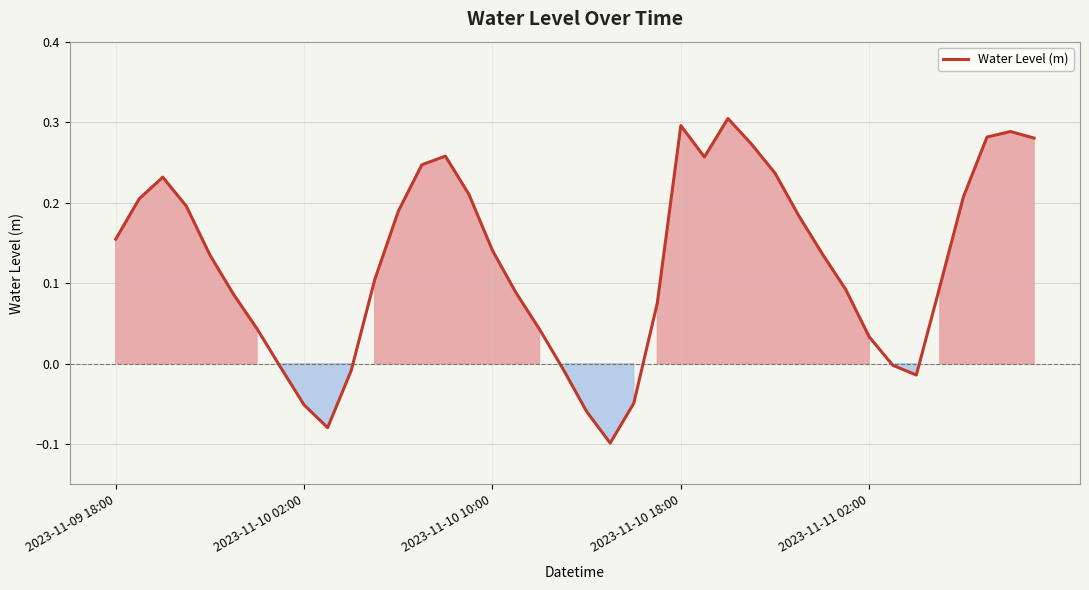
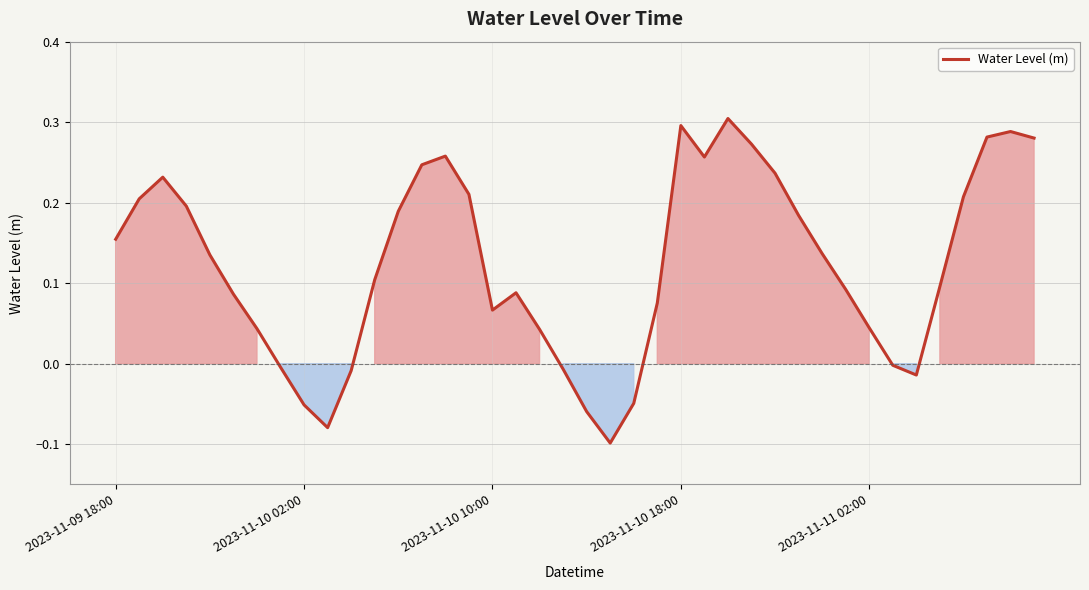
  {
    "2023-11-09 18:00": 0.15,
    "2023-11-10 02:00": -0.05,
-   "2023-11-10 10:00": 0.14,
+   "2023-11-10 10:00": 0.07,
    "2023-11-10 18:00": 0.30,
-   "2023-11-11 02:00": 0.03
+   "2023-11-11 02:00": 0.04
  }
